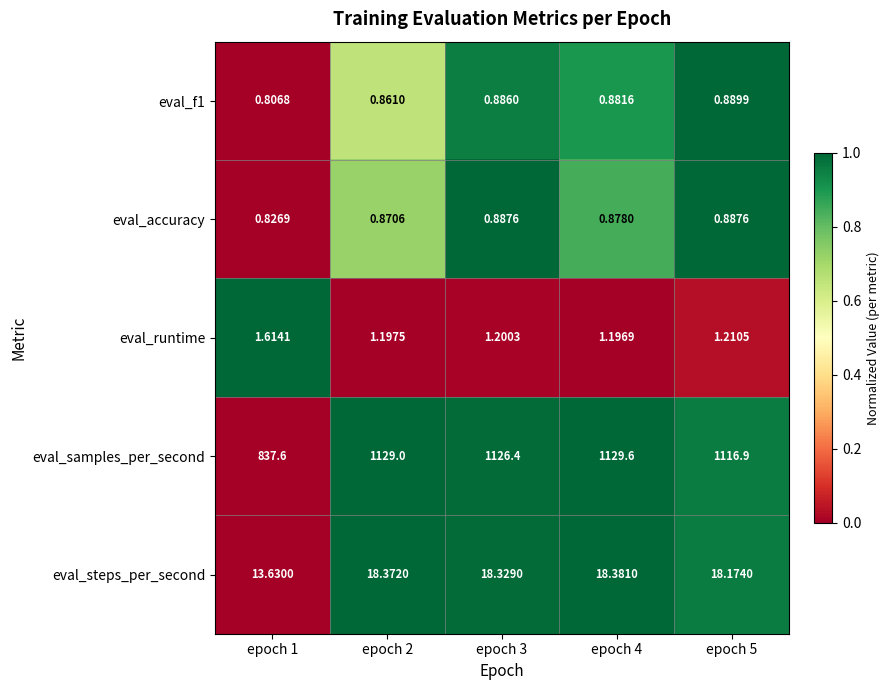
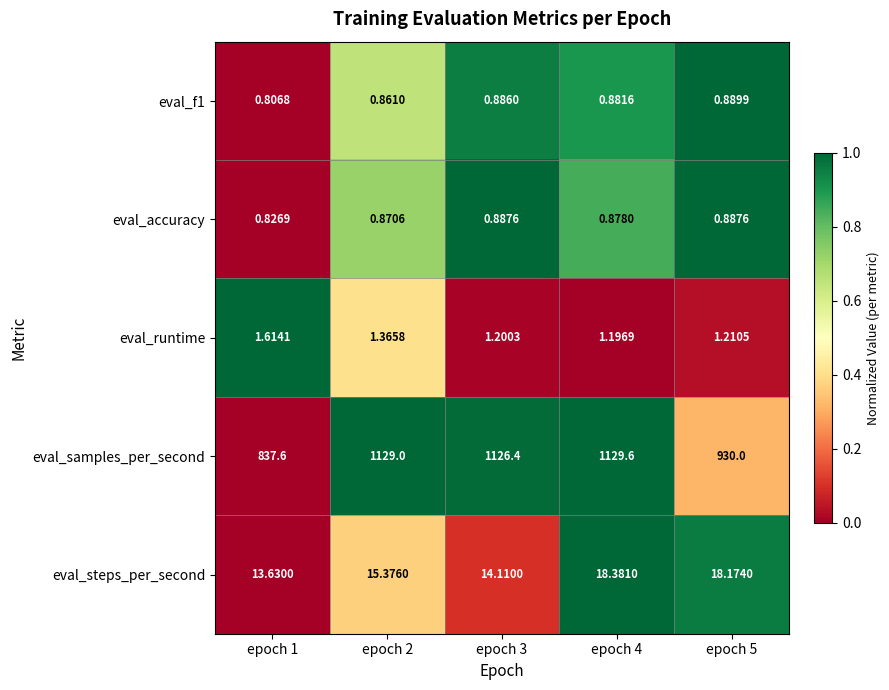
  {
    "eval_f1": {
      "epoch 1": 0.8068,
      "epoch 2": 0.8610,
      "epoch 3": 0.8860,
      "epoch 4": 0.8816,
      "epoch 5": 0.8899
    },
    "eval_accuracy": {
      "epoch 1": 0.8269,
      "epoch 2": 0.8706,
      "epoch 3": 0.8876,
      "epoch 4": 0.8780,
      "epoch 5": 0.8876
    },
    "eval_runtime": {
      "epoch 1": 1.6141,
-     "epoch 2": 1.1975,
+     "epoch 2": 1.3658,
      "epoch 3": 1.2003,
      "epoch 4": 1.1969,
      "epoch 5": 1.2105
    },
    "eval_samples_per_second": {
      "epoch 1": 837.6,
      "epoch 2": 1129.0,
      "epoch 3": 1126.4,
      "epoch 4": 1129.6,
-     "epoch 5": 1116.9
+     "epoch 5": 930.0
    },
    "eval_steps_per_second": {
      "epoch 1": 13.6300,
-     "epoch 2": 18.3720,
-     "epoch 3": 18.3290,
+     "epoch 2": 15.3760,
+     "epoch 3": 14.1100,
      "epoch 4": 18.3810,
      "epoch 5": 18.1740
    }
  }
